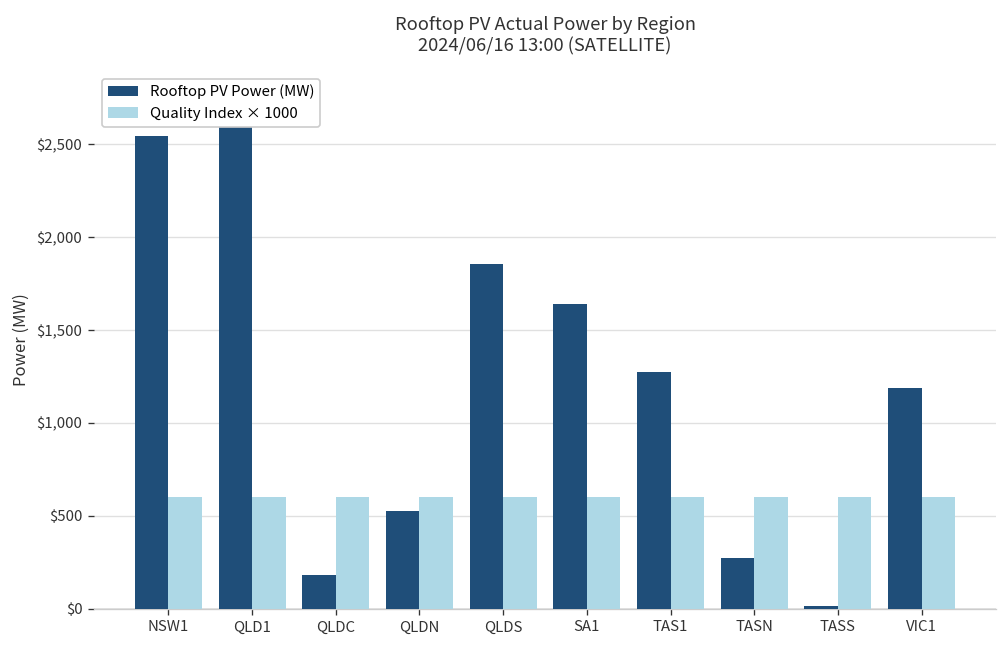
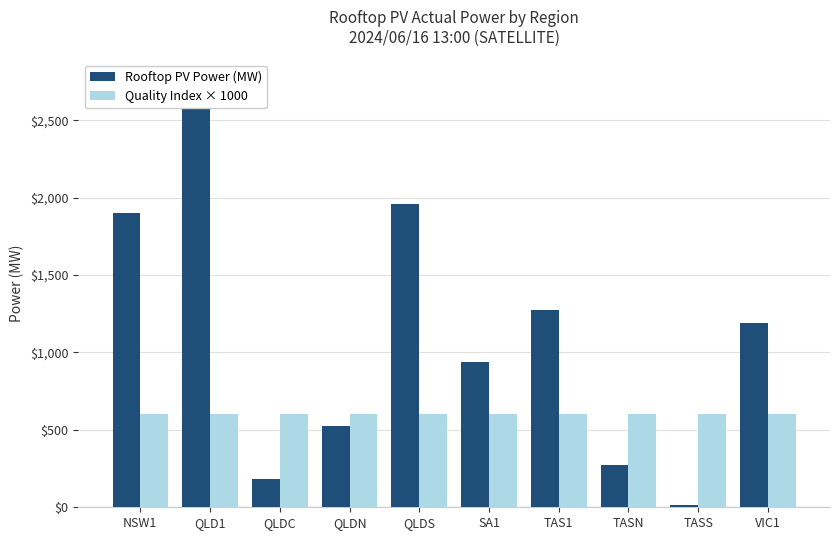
  {
    "Rooftop PV Power (MW)": {
-     "NSW1": "$2,540",
+     "NSW1": "$1,900",
      "QLDC": "$180",
      "QLDN": "$530",
-     "QLDS": "$1,860",
-     "SA1": "$1,640",
+     "QLDS": "$1,960",
+     "SA1": "$940",
      "TAS1": "$1,270",
      "TASN": "$270",
      "TASS": "$20",
      "VIC1": "$1,190"
    },
    "Quality Index × 1000": {
      "NSW1": "$600",
      "QLD1": "$600",
      "QLDC": "$600",
      "QLDN": "$600",
      "QLDS": "$600",
      "SA1": "$600",
      "TAS1": "$600",
      "TASN": "$600",
      "TASS": "$600",
      "VIC1": "$600"
    }
  }
